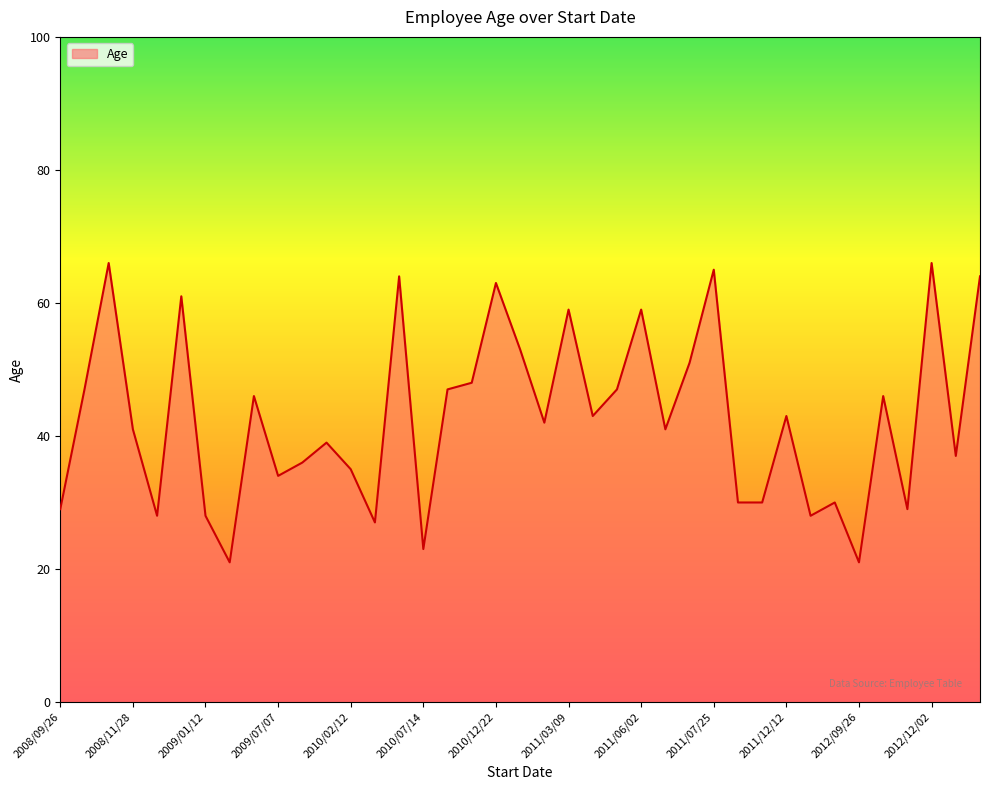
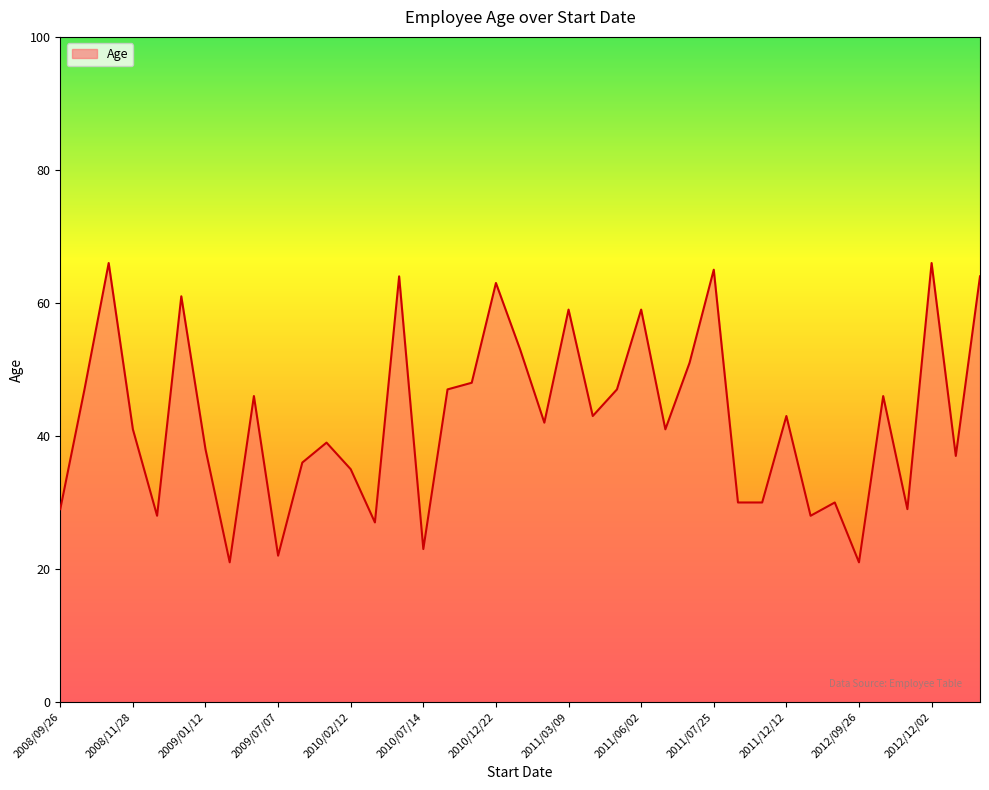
  {
    "2008/09/26": 29,
    "2008/11/28": 41,
-   "2009/01/12": 28,
-   "2009/07/07": 34,
+   "2009/01/12": 38,
+   "2009/07/07": 22,
    "2010/02/12": 35
  }
